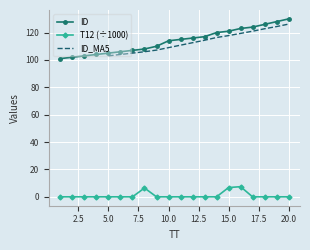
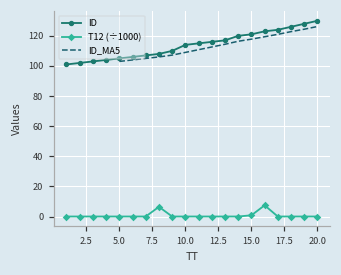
  {
    "T12 (÷1000)": {
      "5.0": 0,
      "10.0": 0,
-     "15.0": 7,
+     "15.0": 1,
      "20.0": 0
    }
  }
